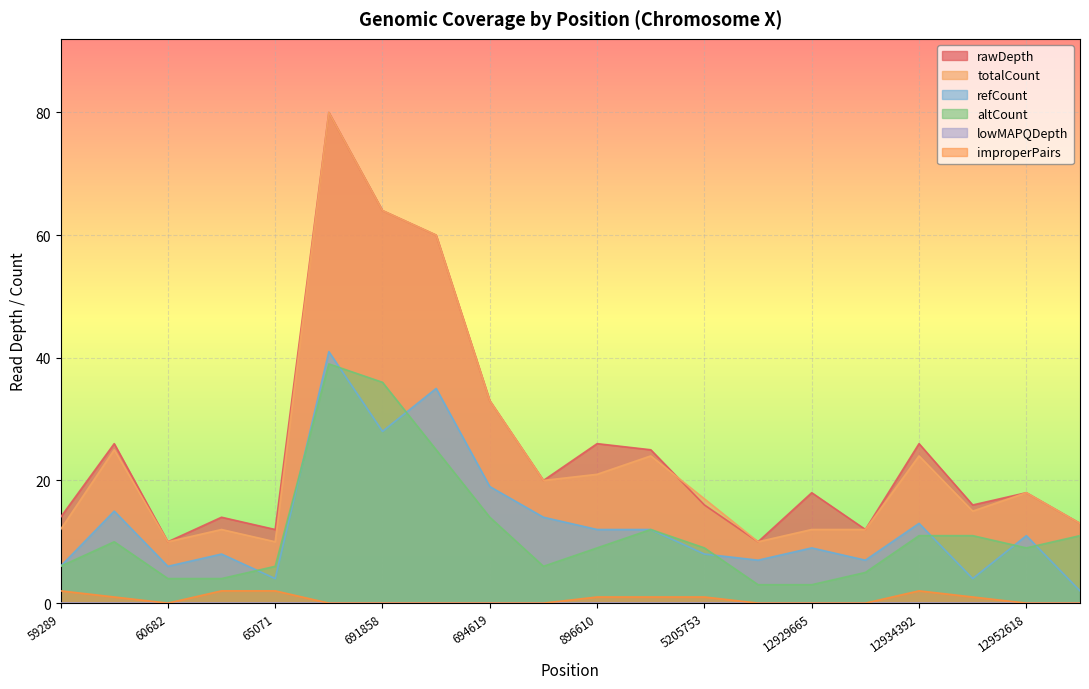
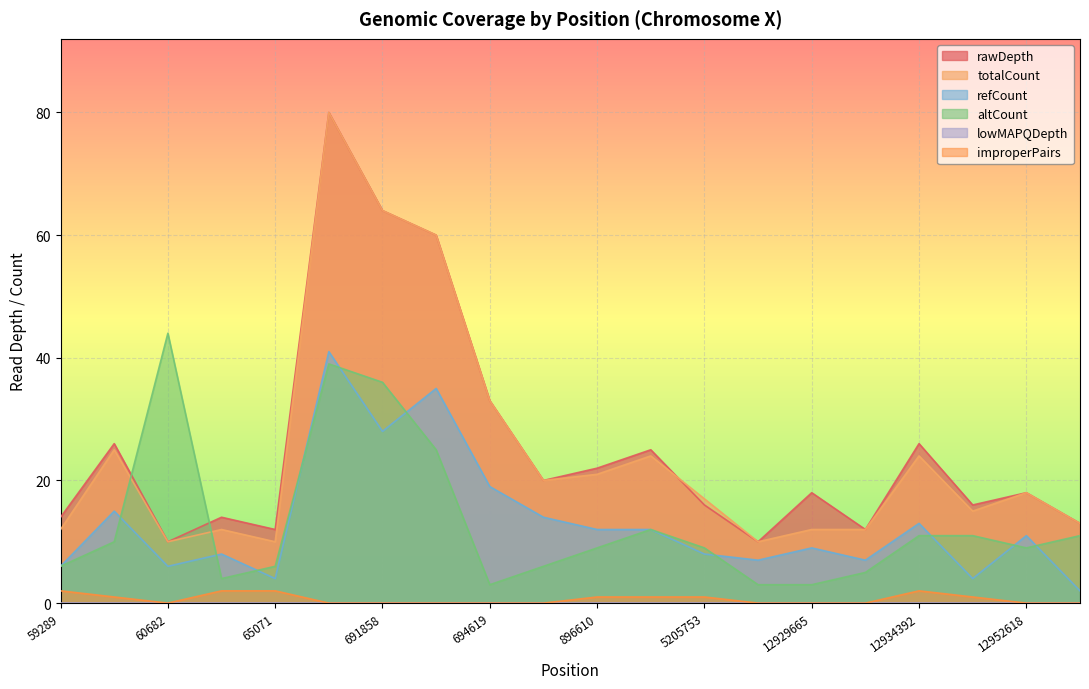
  {
    "rawDepth": {
      "59289": 14,
      "65071": 12,
-     "896610": 26,
+     "896610": 22,
      "5205753": 16,
      "12929665": 18,
      "12934392": 26
    },
    "altCount": {
-     "60682": 4,
+     "60682": 44,
      "65071": 6,
      "691858": 36,
-     "694619": 14,
+     "694619": 3,
      "896610": 9,
      "5205753": 9,
      "12929665": 3,
      "12934392": 11,
      "12952618": 9
    }
  }
